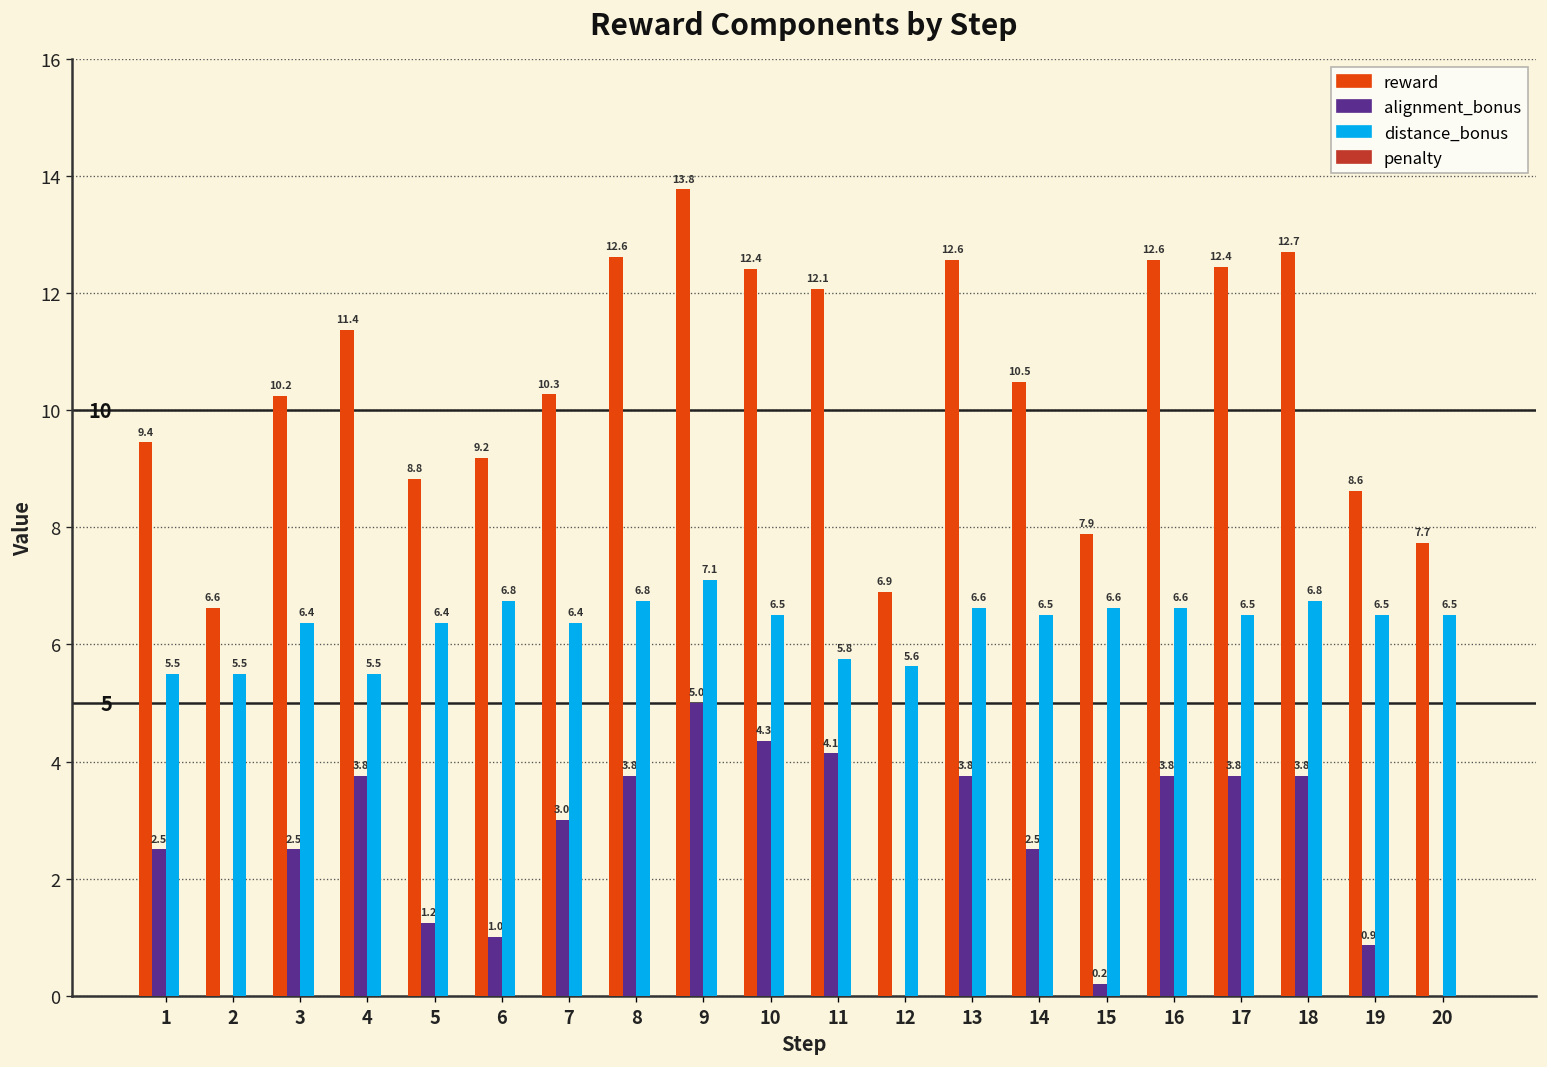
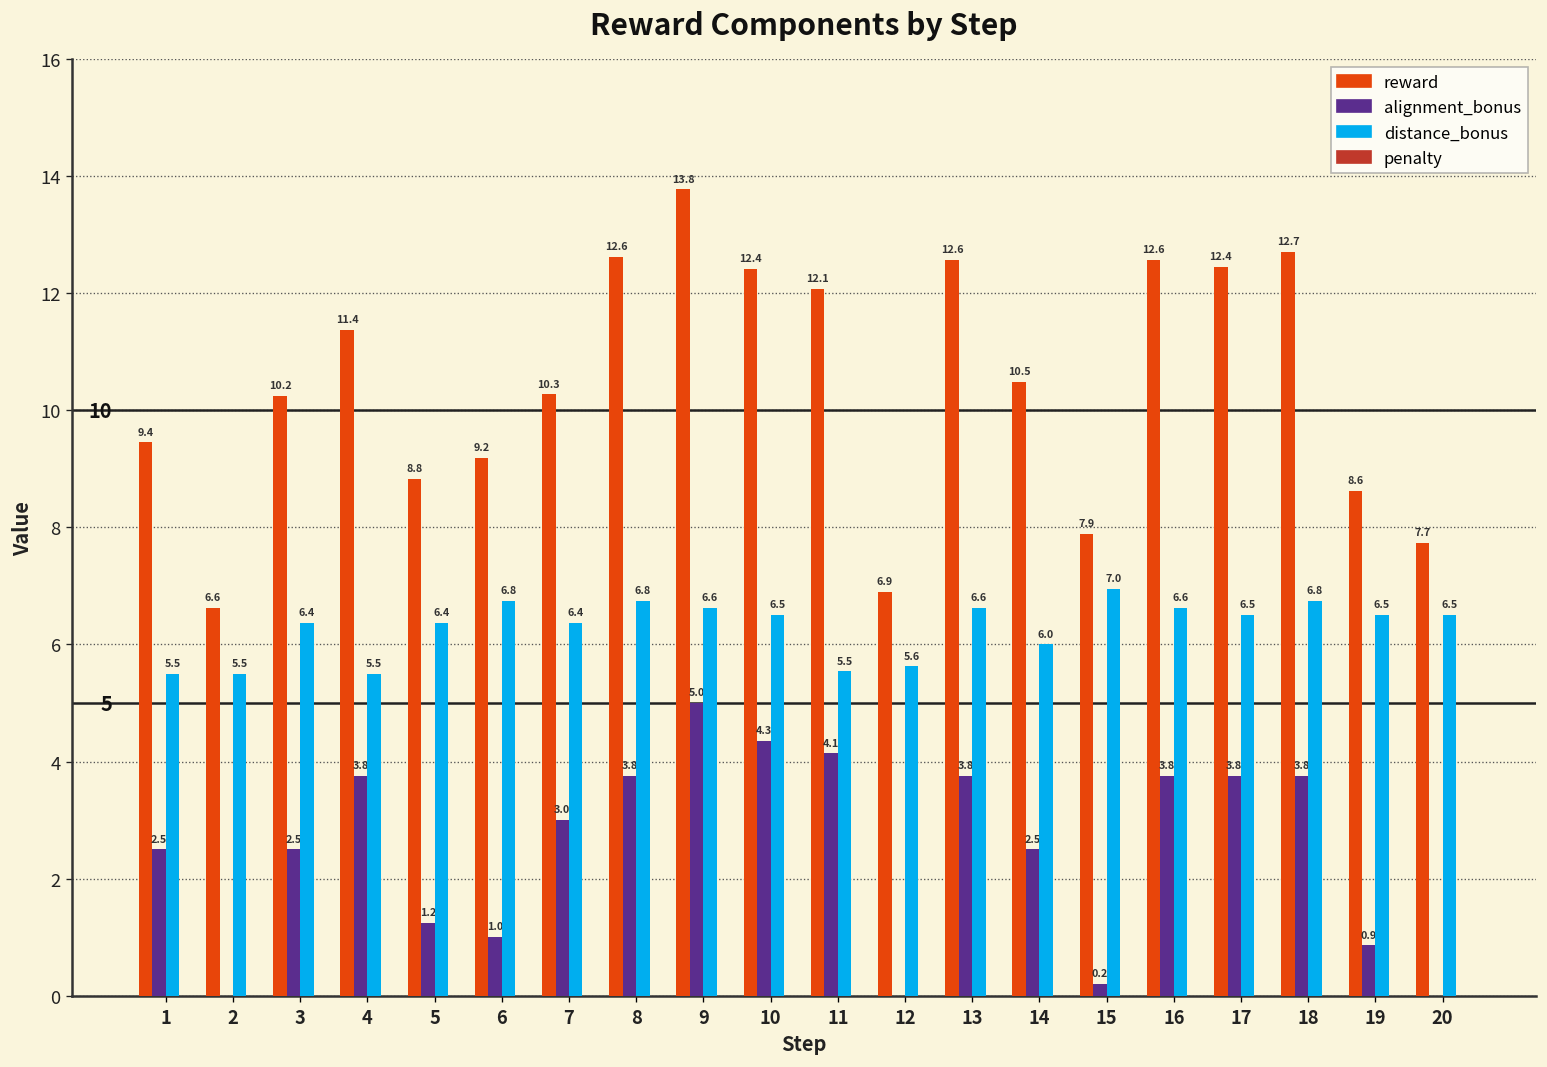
  {
    "alignment_bonus": {
      "1": 2.5,
      "3": 2.5,
      "4": 3.8,
      "5": 1.2,
      "6": 1.0,
      "7": 3.0,
      "8": 3.8,
      "9": 5.0,
      "10": 4.3,
      "11": 4.1,
      "13": 3.8,
      "14": 2.5,
      "15": 0.2,
      "16": 3.8,
      "17": 3.8,
      "18": 3.8,
      "19": 0.9
    },
    "distance_bonus": {
      "1": 5.5,
      "2": 5.5,
      "3": 6.4,
      "4": 5.5,
      "5": 6.4,
      "6": 6.8,
      "7": 6.4,
      "8": 6.8,
-     "9": 7.1,
+     "9": 6.6,
      "10": 6.5,
-     "11": 5.8,
+     "11": 5.5,
      "12": 5.6,
      "13": 6.6,
-     "14": 6.5,
-     "15": 6.6,
+     "14": 6.0,
+     "15": 7.0,
      "16": 6.6,
      "17": 6.5,
      "18": 6.8,
      "19": 6.5,
      "20": 6.5
    }
  }
